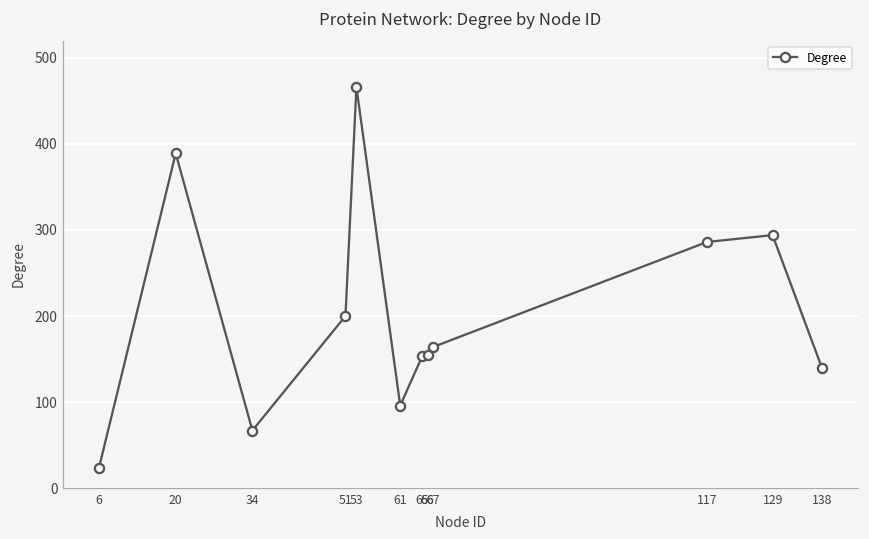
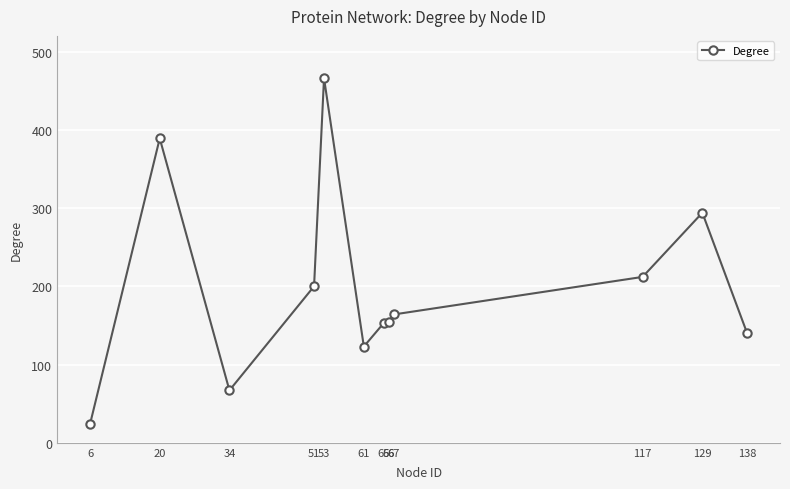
  {
    "6": 20,
    "20": 390,
    "34": 70,
-   "61": 100,
-   "117": 290,
+   "61": 120,
+   "117": 210,
    "129": 290,
    "138": 140
  }
